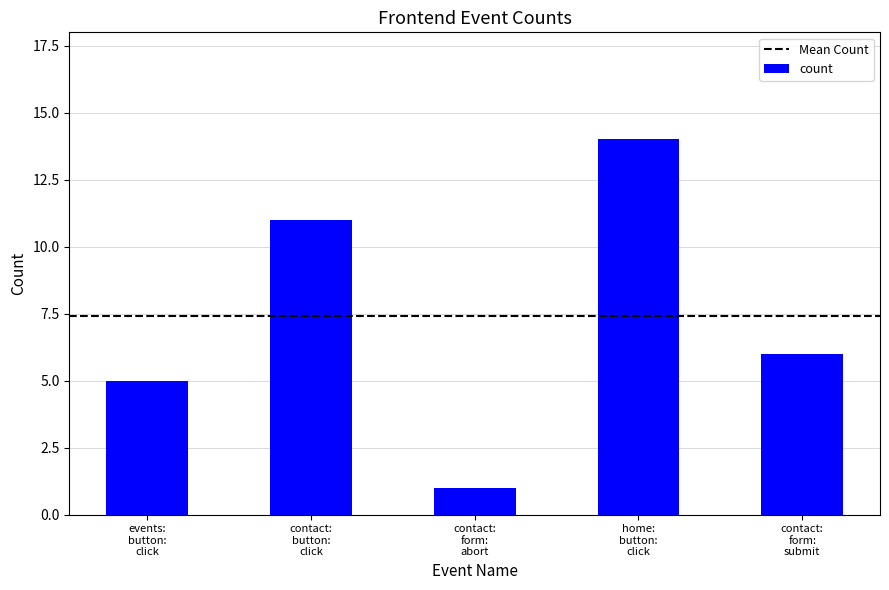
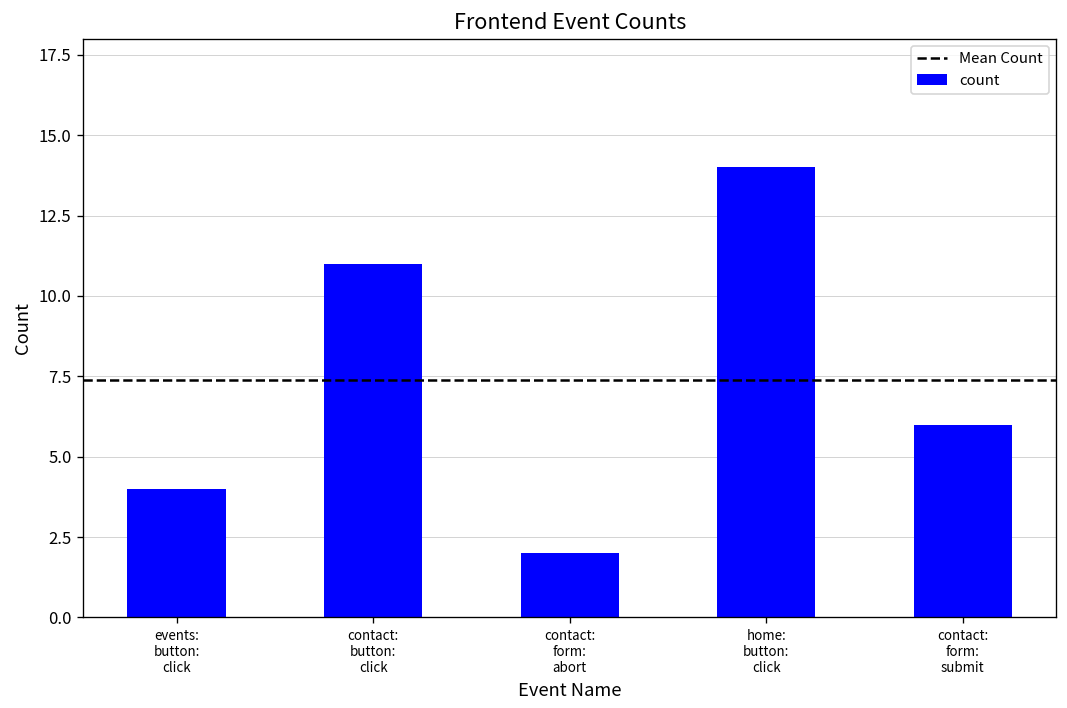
  {
-   "events: button: click": 5,
+   "events: button: click": 4,
    "contact: button: click": 11,
-   "contact: form: abort": 1,
+   "contact: form: abort": 2,
    "home: button: click": 14,
    "contact: form: submit": 6
  }
